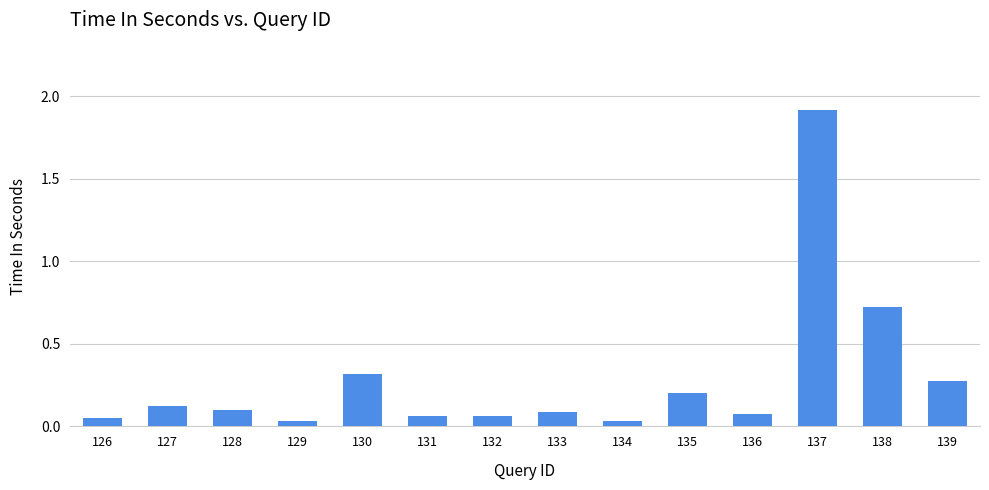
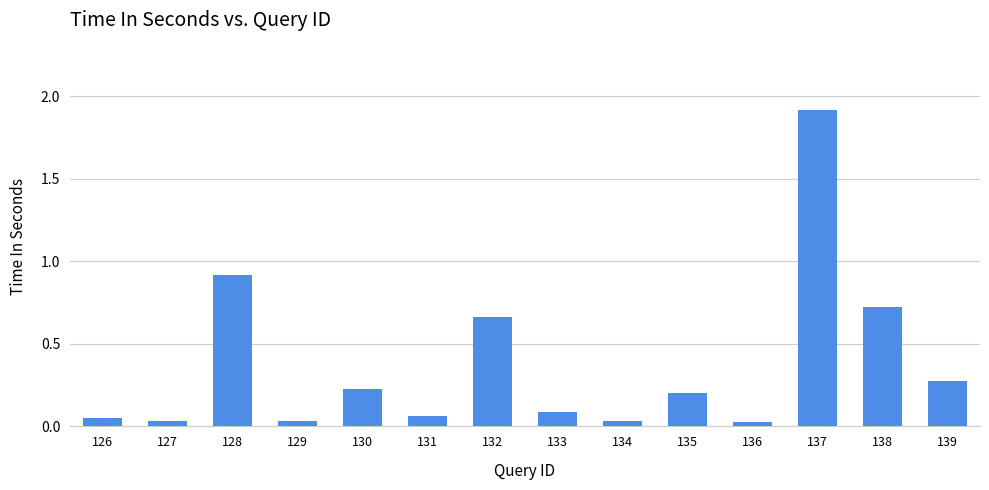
  {
    "126": 0.05,
-   "127": 0.13,
-   "128": 0.10,
+   "127": 0.03,
+   "128": 0.92,
    "129": 0.03,
-   "130": 0.32,
+   "130": 0.22,
    "131": 0.07,
-   "132": 0.06,
+   "132": 0.67,
    "133": 0.09,
    "134": 0.03,
    "135": 0.20,
-   "136": 0.08,
+   "136": 0.03,
    "137": 1.92,
    "138": 0.72,
    "139": 0.28
  }
